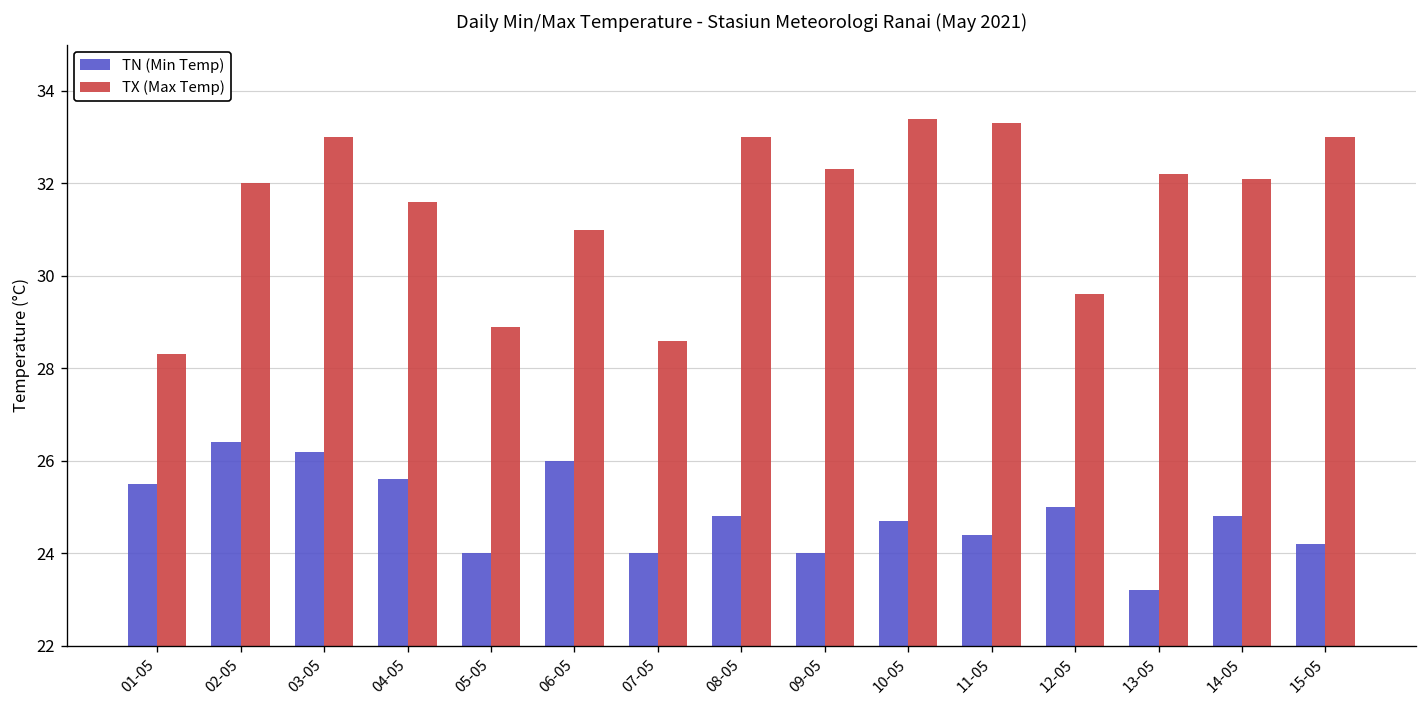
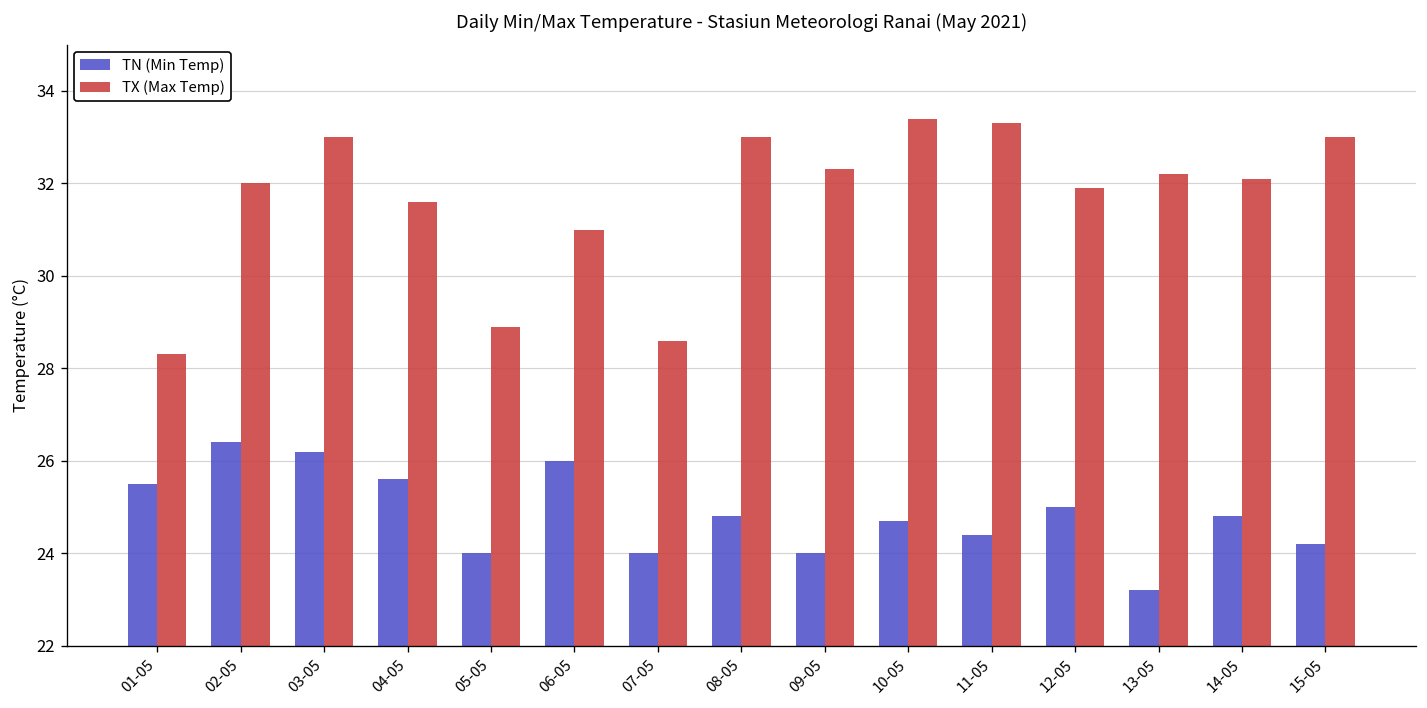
  {
    "TN (Min Temp)": {
      "01-05": 25.5,
      "02-05": 26.4,
      "03-05": 26.2,
      "04-05": 25.6,
      "05-05": 24.0,
      "06-05": 26.0,
      "07-05": 24.0,
      "08-05": 24.8,
      "09-05": 24.0,
      "10-05": 24.7,
      "11-05": 24.4,
      "12-05": 25.0,
      "13-05": 23.2,
      "14-05": 24.8,
      "15-05": 24.2
    },
    "TX (Max Temp)": {
      "01-05": 28.3,
      "02-05": 32.0,
      "03-05": 33.0,
      "04-05": 31.6,
      "05-05": 28.9,
      "06-05": 31.0,
      "07-05": 28.6,
      "08-05": 33.0,
      "09-05": 32.3,
      "10-05": 33.4,
      "11-05": 33.3,
-     "12-05": 29.6,
+     "12-05": 31.9,
      "13-05": 32.2,
      "14-05": 32.1,
      "15-05": 33.0
    }
  }
